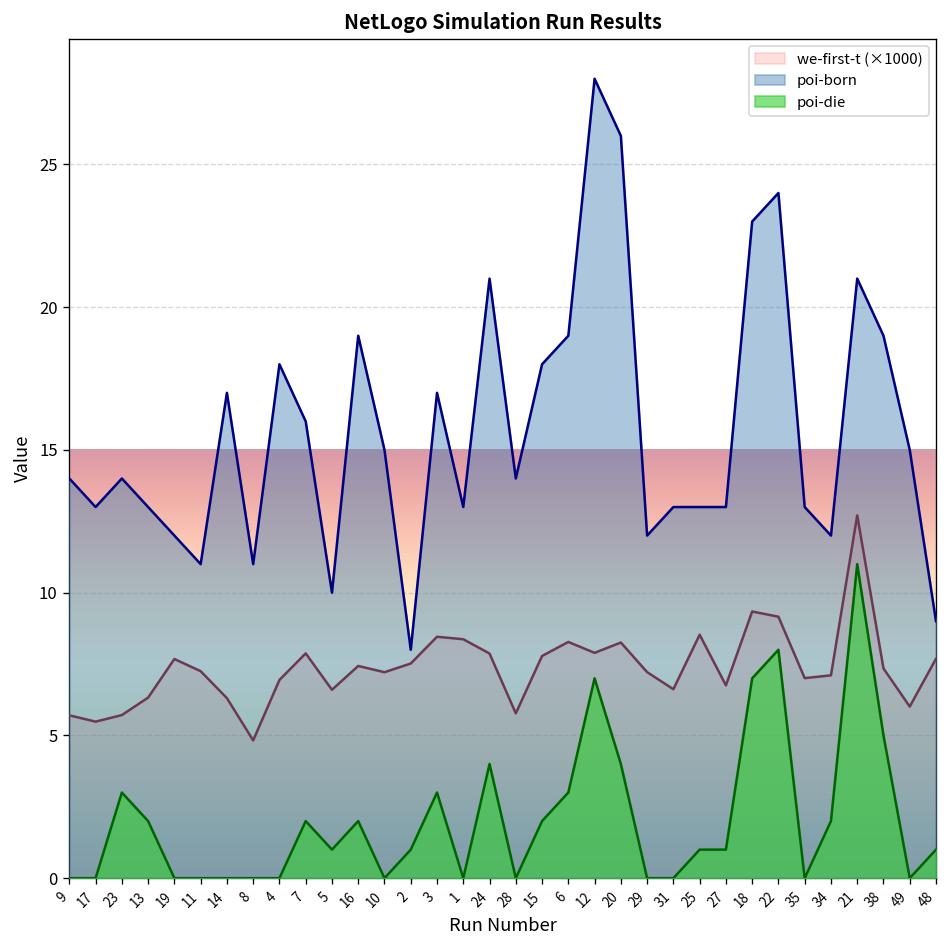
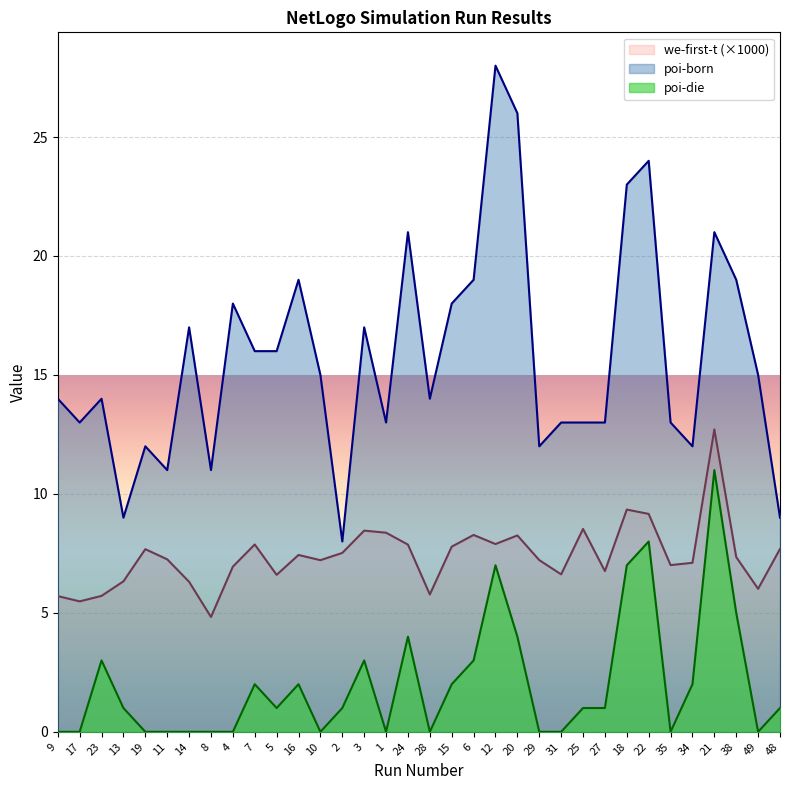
  {
    "we-first-t (×1000)": {
      "9": 5.7,
      "17": 5.5,
      "23": 5.7,
      "13": 6.3,
      "19": 7.7,
      "11": 7.3,
      "14": 6.3,
      "8": 4.8,
      "4": 7,
      "7": 7.9,
      "5": 6.6,
      "16": 7.4,
      "10": 7.2,
      "2": 7.5,
      "3": 8.5,
      "1": 8.4,
      "24": 7.9,
      "28": 5.8,
      "15": 7.8,
      "6": 8.3,
      "12": 7.9,
      "20": 8.3,
      "29": 7.2,
      "31": 6.6,
      "25": 8.5,
      "27": 6.8,
      "18": 9.3,
      "22": 9.2,
      "35": 7,
      "34": 7,
      "21": 12.7,
      "38": 7.3,
      "49": 6,
      "48": 7.7
    },
    "poi-born": {
      "9": 14,
      "17": 13,
      "23": 14,
-     "13": 13,
+     "13": 9,
      "19": 12,
      "11": 11,
      "14": 17,
      "8": 11,
      "4": 18,
      "7": 16,
-     "5": 10,
+     "5": 16,
      "16": 19,
      "10": 15,
      "2": 8,
      "3": 17,
      "1": 13,
      "24": 21,
      "28": 14,
      "15": 18,
      "6": 19,
      "12": 28,
      "20": 26,
      "29": 12,
      "31": 13,
      "25": 13,
      "27": 13,
      "18": 23,
      "22": 24,
      "35": 13,
      "34": 12,
      "21": 21,
      "38": 19,
      "49": 15,
      "48": 9
    },
    "poi-die": {
      "9": 0,
      "17": 0,
      "23": 3,
-     "13": 2,
+     "13": 1,
      "19": 0,
      "11": 0,
      "14": 0,
      "8": 0,
      "4": 0,
      "7": 2,
      "5": 1,
      "16": 2,
      "10": 0,
      "2": 1,
      "3": 3,
      "1": 0,
      "24": 4,
      "28": 0,
      "15": 2,
      "6": 3,
      "12": 7,
      "20": 4,
      "29": 0,
      "31": 0,
      "25": 1,
      "27": 1,
      "18": 7,
      "22": 8,
      "35": 0,
      "34": 2,
      "21": 11,
      "38": 5,
      "49": 0,
      "48": 1
    }
  }
